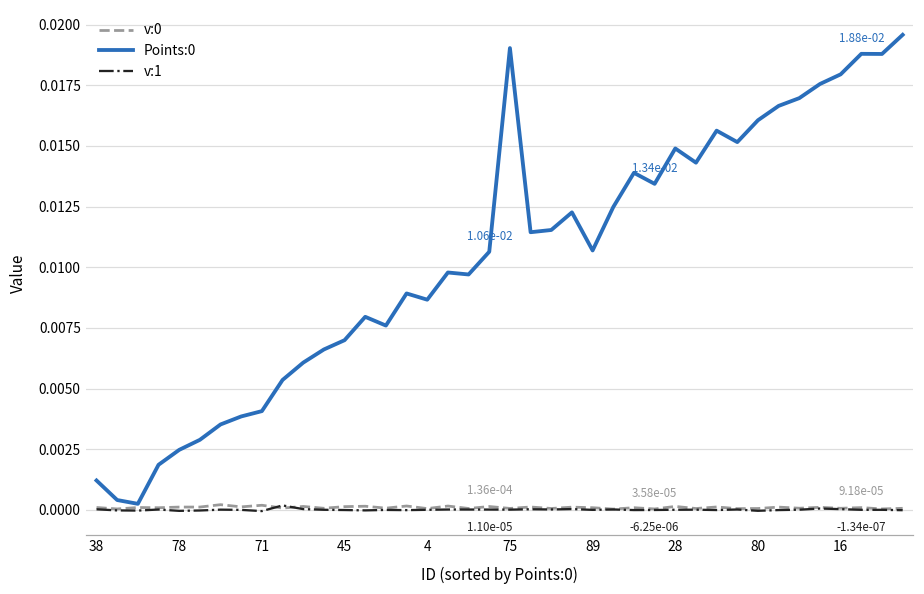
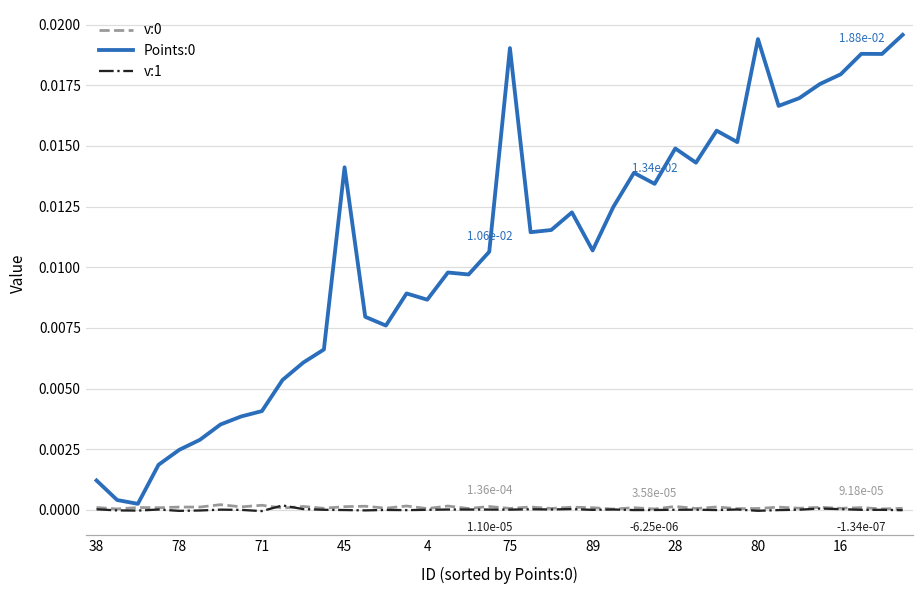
  {
    "v:0": {
      "28": "3.58e-05"
    },
    "Points:0": {
      "78": "0.0025",
      "71": "0.0041",
-     "45": "0.0070",
+     "45": "0.0141",
      "4": "0.0087",
      "75": "0.0190",
      "89": "0.0107",
-     "80": "0.0161"
+     "80": "0.0194"
    },
    "v:1": {
      "28": "-6.25e-06"
    }
  }
